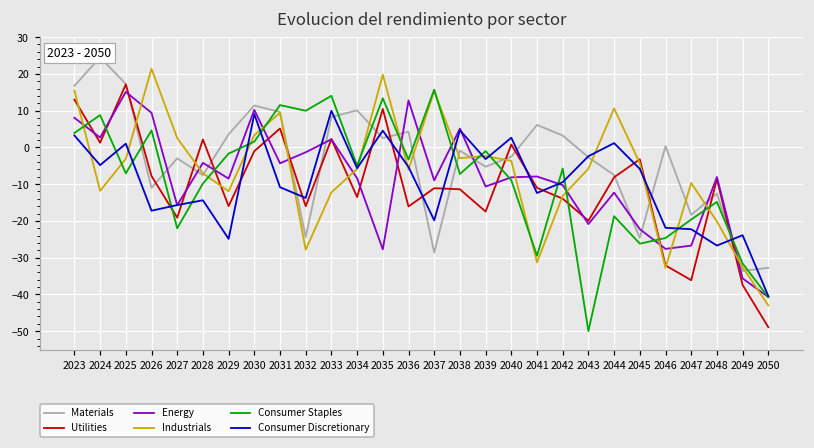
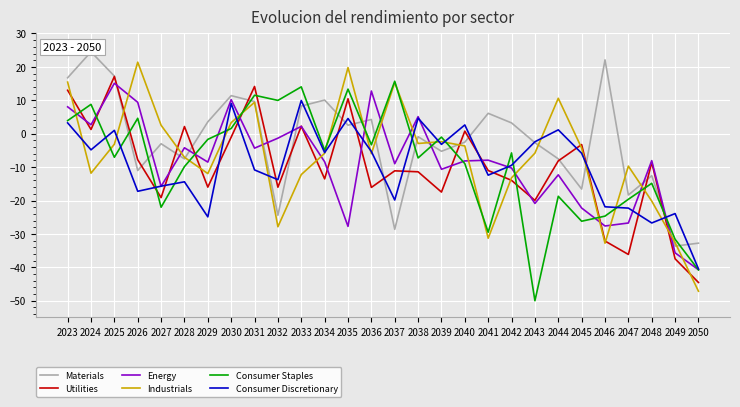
  {
    "Materials": {
      "2023": 17,
      "2026": -11,
      "2027": -3,
      "2029": 4,
      "2030": 11,
      "2032": -24,
      "2033": 8,
      "2034": 10,
      "2035": 3,
      "2036": 4,
      "2037": -29,
      "2038": -1,
      "2039": -5,
      "2040": -3,
      "2041": 6,
      "2042": 3,
-     "2045": -25,
-     "2046": 0,
+     "2045": -17,
+     "2046": 22,
      "2047": -18,
      "2048": -13,
      "2049": -34,
      "2050": -33
    },
    "Utilities": {
      "2023": 13,
      "2024": 1,
      "2026": -8,
      "2027": -19,
      "2028": 2,
      "2029": -16,
      "2030": -1,
-     "2031": 5,
+     "2031": 14,
      "2032": -16,
      "2034": -14,
      "2035": 10,
      "2036": -16,
      "2037": -11,
      "2038": -11,
      "2039": -17,
      "2040": 1,
      "2041": -11,
      "2042": -14,
      "2043": -20,
      "2045": -3,
      "2047": -36,
      "2049": -37,
-     "2050": -49
+     "2050": -45
    },
    "Energy": {
      "2023": 8,
      "2024": 3,
      "2025": 15,
      "2026": 9,
      "2028": -4,
      "2029": -8,
      "2030": 10,
      "2031": -4,
      "2032": -1,
      "2034": -8,
      "2035": -28,
      "2036": 13,
      "2037": -9,
      "2039": -11,
      "2040": -8,
      "2041": -8,
      "2042": -10,
      "2043": -21,
      "2044": -12,
      "2045": -22,
      "2046": -28,
      "2047": -27,
      "2049": -36
    },
    "Industrials": {
      "2023": 15,
      "2024": -12,
      "2025": -3,
      "2026": 21,
      "2027": 3,
      "2029": -12,
      "2030": 3,
      "2032": -28,
      "2033": -12,
      "2035": 20,
      "2038": -3,
      "2039": -2,
      "2040": -4,
      "2041": -31,
      "2042": -13,
      "2043": -6,
      "2044": 11,
      "2045": -4,
      "2047": -10,
      "2048": -20,
      "2049": -33,
-     "2050": -43
+     "2050": -47
    },
    "Consumer Staples": {
      "2024": 9,
      "2025": -7,
      "2026": 5,
      "2027": -22,
      "2028": -10,
      "2029": -2,
      "2030": 2,
      "2031": 12,
      "2032": 10,
      "2033": 14,
      "2035": 13,
      "2036": -3,
      "2038": -7,
      "2039": -1,
      "2040": -9,
      "2041": -29,
      "2042": -6,
      "2043": -50,
      "2044": -19,
      "2045": -26,
      "2046": -25,
      "2047": -20,
      "2048": -15,
      "2049": -32
    },
    "Consumer Discretionary": {
      "2024": -5,
      "2025": 1,
      "2026": -17,
      "2028": -14,
      "2029": -25,
      "2030": 9,
      "2031": -11,
      "2032": -14,
      "2033": 10,
      "2035": 5,
      "2037": -20,
      "2039": -3,
      "2040": 3,
      "2041": -12,
      "2042": -9,
      "2044": 1,
      "2045": -6,
      "2046": -22,
      "2047": -22,
      "2048": -27,
      "2049": -24
    }
  }
